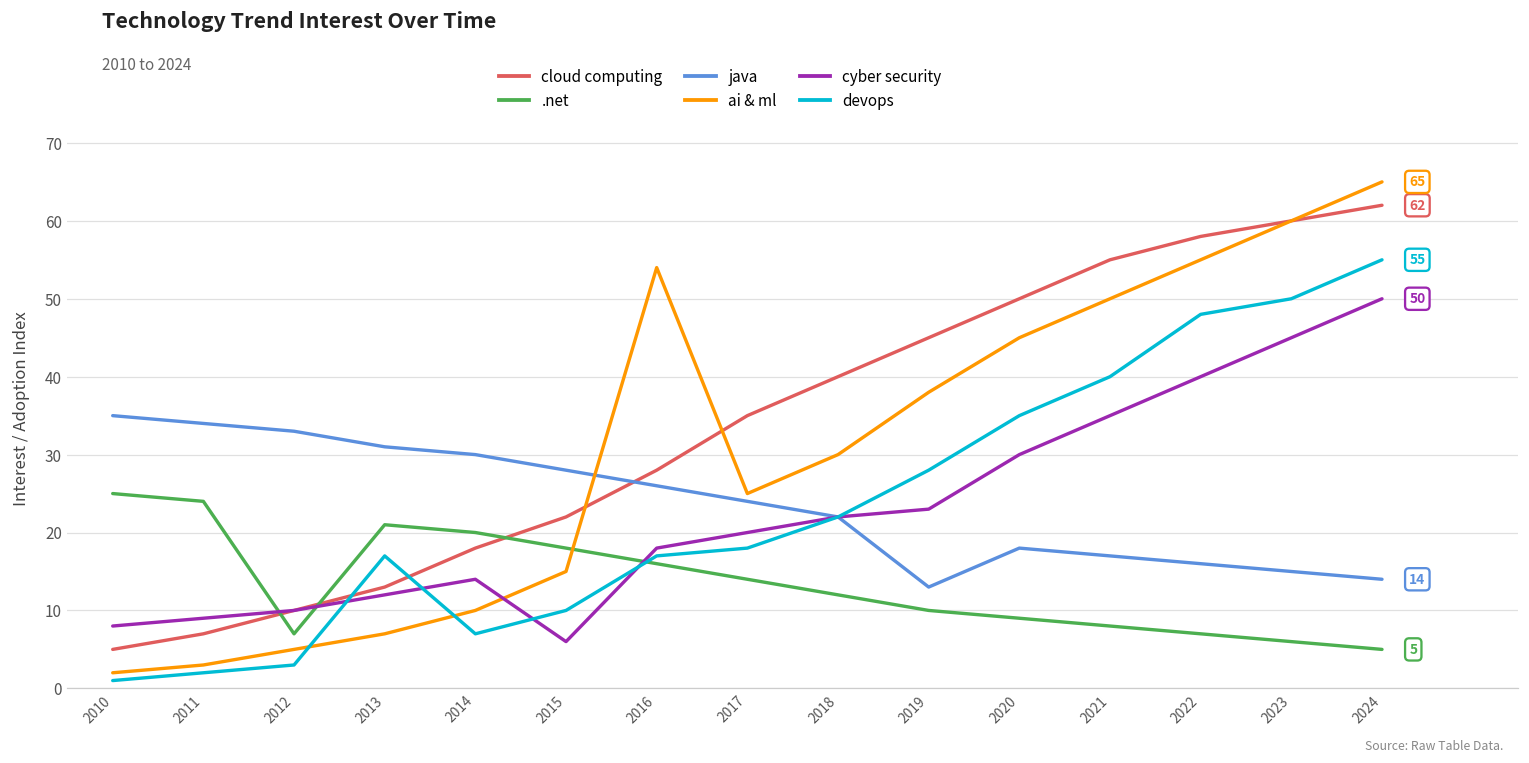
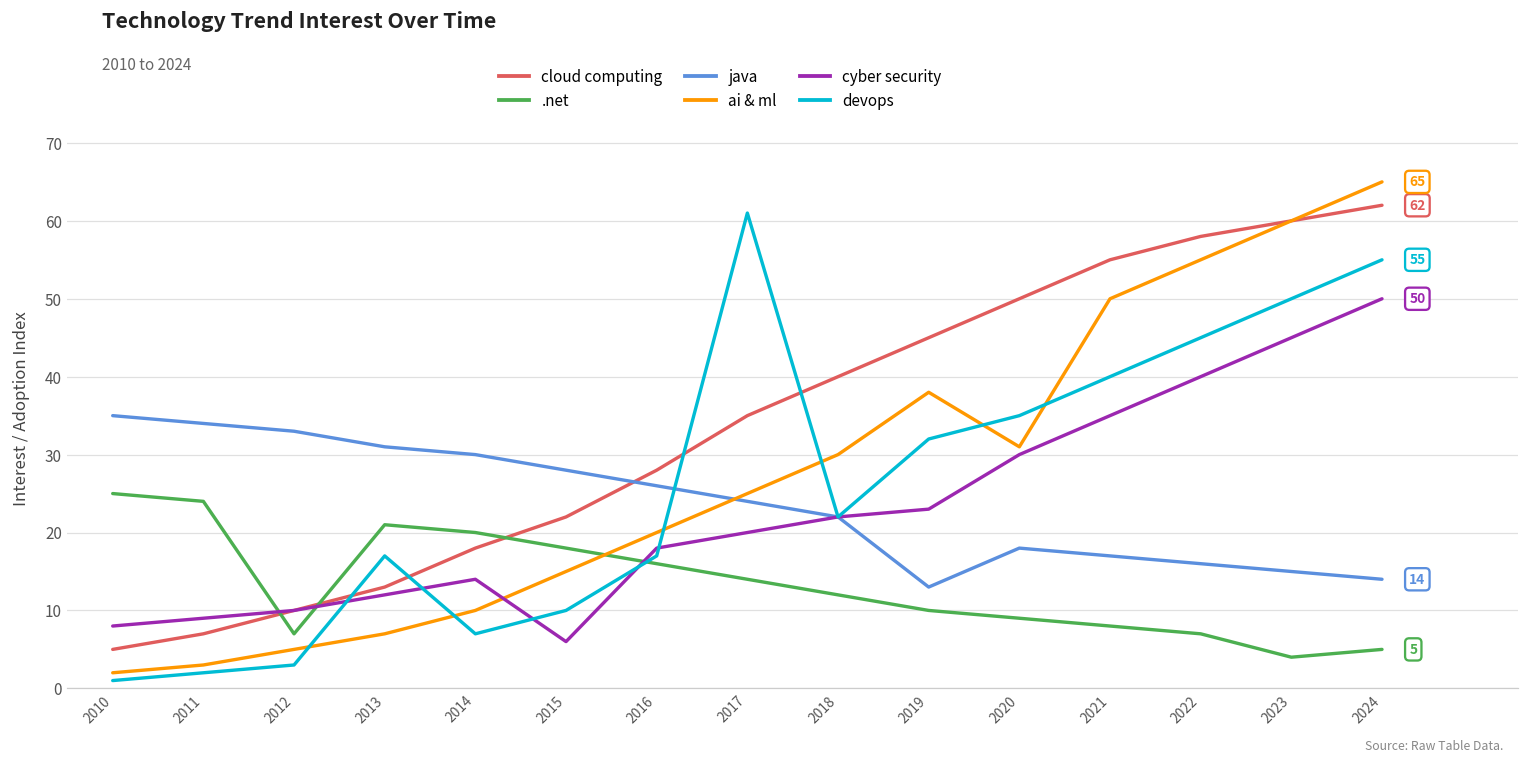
  {
    "cloud computing": {
      "2010": 5,
      "2011": 7,
      "2013": 13,
      "2014": 18,
      "2015": 22,
      "2016": 28,
      "2017": 35,
      "2018": 40,
      "2019": 45,
      "2020": 50,
      "2021": 55,
      "2022": 58
    },
    ".net": {
      "2010": 25,
      "2011": 24,
      "2012": 7,
      "2013": 21,
      "2014": 20,
      "2015": 18,
      "2016": 16,
      "2017": 14,
      "2018": 12,
      "2019": 10,
      "2020": 9,
      "2021": 8,
      "2022": 7,
-     "2023": 6
+     "2023": 4
    },
    "java": {
      "2010": 35,
      "2011": 34,
      "2012": 33,
      "2013": 31,
      "2014": 30,
      "2015": 28,
      "2016": 26,
      "2017": 24,
      "2019": 13,
      "2020": 18,
      "2021": 17,
      "2022": 16,
      "2023": 15
    },
    "ai & ml": {
      "2010": 2,
      "2011": 3,
      "2012": 5,
      "2013": 7,
      "2014": 10,
      "2015": 15,
-     "2016": 54,
+     "2016": 20,
      "2017": 25,
      "2018": 30,
      "2019": 38,
-     "2020": 45,
+     "2020": 31,
      "2021": 50,
      "2022": 55
    },
    "cyber security": {
      "2010": 8,
      "2011": 9,
      "2013": 12,
      "2014": 14,
      "2015": 6,
      "2016": 18,
      "2017": 20,
      "2019": 23,
      "2020": 30,
      "2021": 35,
      "2022": 40,
      "2023": 45
    },
    "devops": {
      "2010": 1,
      "2011": 2,
      "2012": 3,
      "2013": 17,
      "2014": 7,
      "2015": 10,
      "2016": 17,
-     "2017": 18,
-     "2019": 28,
+     "2017": 61,
+     "2019": 32,
      "2020": 35,
      "2021": 40,
-     "2022": 48,
+     "2022": 45,
      "2023": 50
    }
  }
